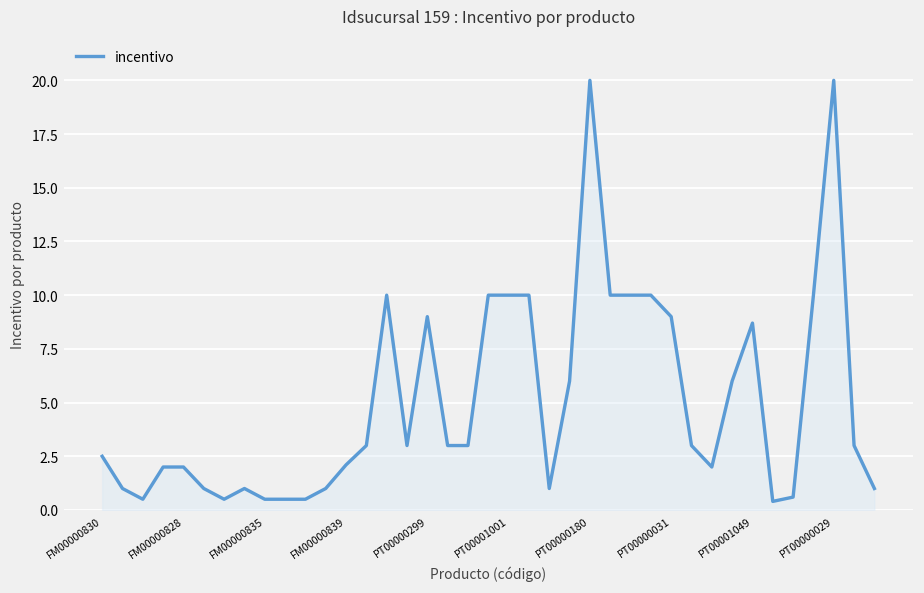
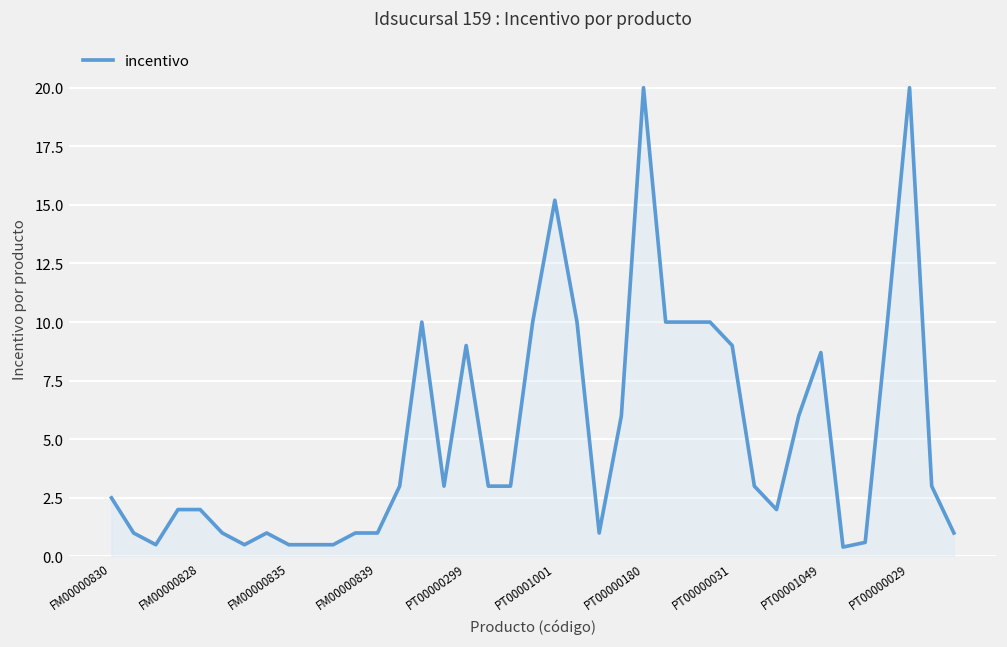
  {
    "FM00000830": 2.5,
    "FM00000828": 2.0,
    "FM00000835": 0.5,
-   "FM00000839": 2.1,
+   "FM00000839": 1.0,
    "PT00000299": 9.0,
-   "PT00001001": 10.0,
+   "PT00001001": 15.2,
    "PT00000180": 20.0,
    "PT00000031": 9.0,
    "PT00001049": 8.7,
    "PT00000029": 20.0
  }
